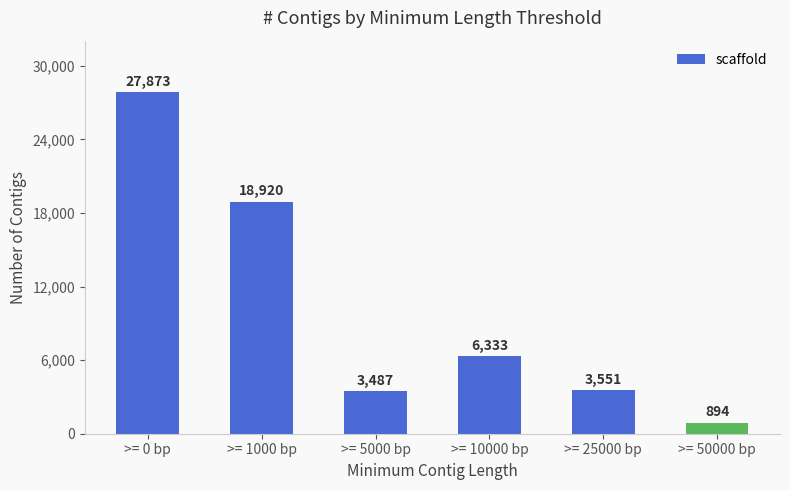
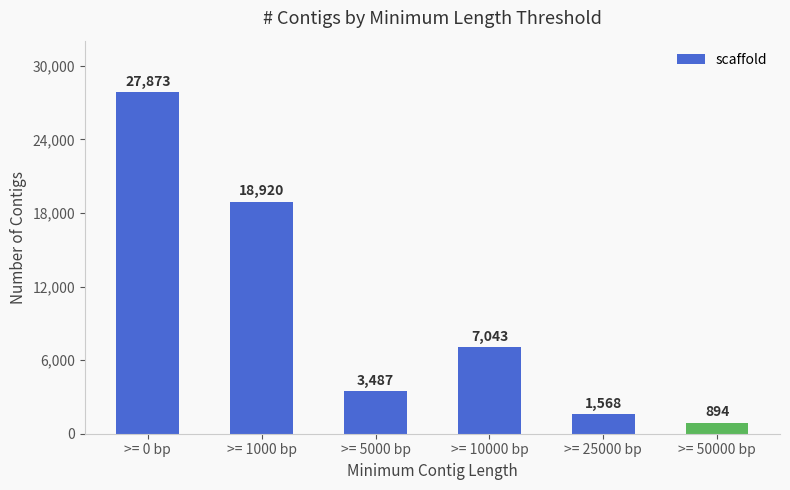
  {
    ">= 0 bp": "27,873",
    ">= 1000 bp": "18,920",
    ">= 5000 bp": "3,487",
-   ">= 10000 bp": "6,333",
-   ">= 25000 bp": "3,551",
+   ">= 10000 bp": "7,043",
+   ">= 25000 bp": "1,568",
    ">= 50000 bp": "894"
  }
